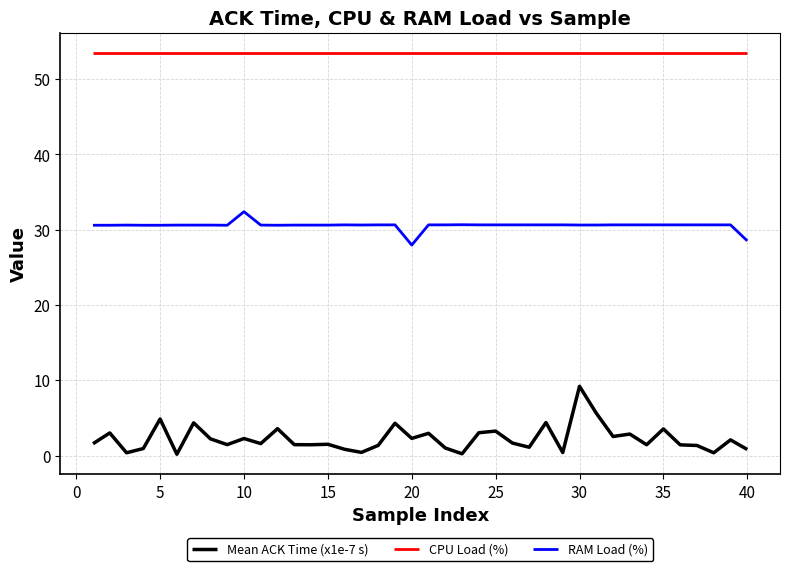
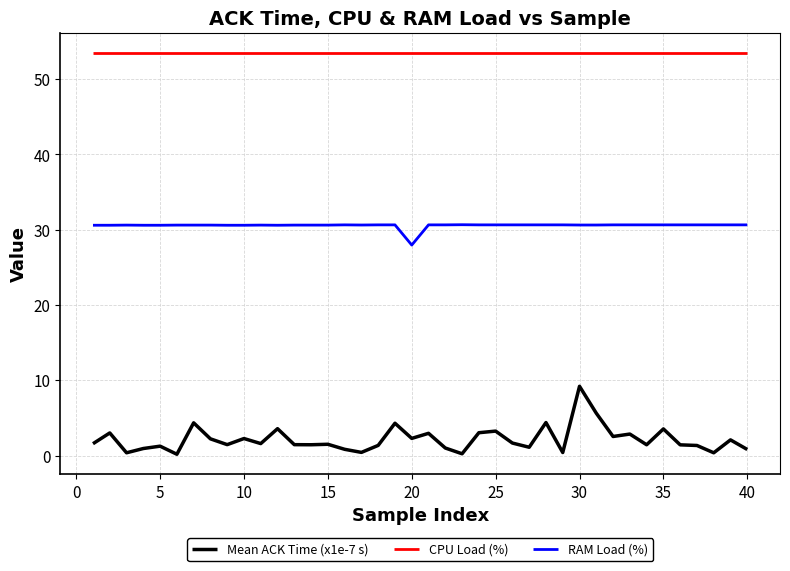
  {
    "Mean ACK Time (x1e-7 s)": {
-     "5": 5,
+     "5": 1,
      "10": 2,
      "15": 2,
      "20": 2,
      "25": 3,
      "30": 9,
      "35": 4,
      "40": 1
    },
    "CPU Load (%)": {
      "5": 54,
      "10": 54,
      "15": 54,
      "20": 54,
      "25": 54,
      "30": 54,
      "35": 54,
      "40": 54
    },
    "RAM Load (%)": {
      "5": 31,
-     "10": 32,
+     "10": 31,
      "15": 31,
      "20": 28,
      "25": 31,
      "30": 31,
      "35": 31,
-     "40": 29
+     "40": 31
    }
  }
